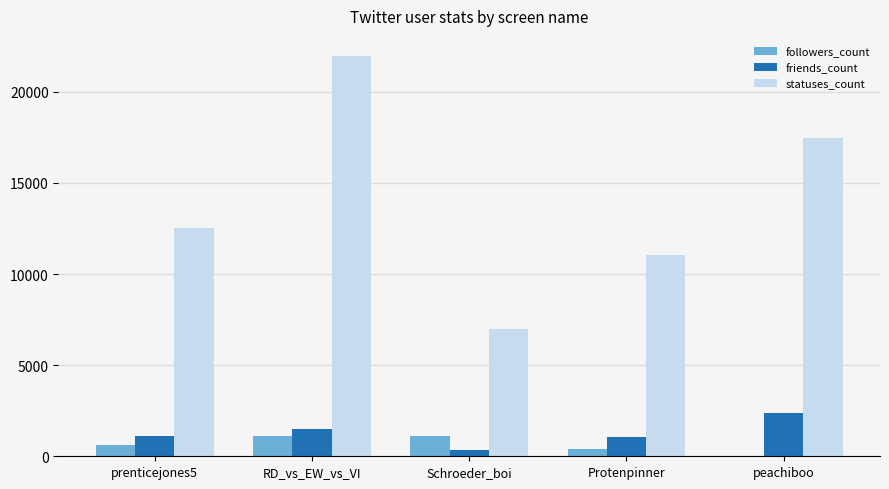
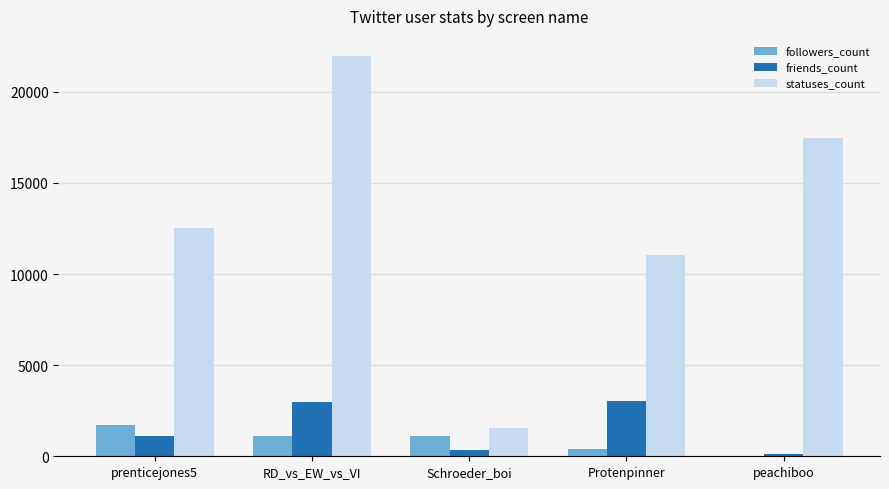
  {
    "followers_count": {
-     "prenticejones5": 600,
+     "prenticejones5": 1700,
      "RD_vs_EW_vs_VI": 1100,
      "Schroeder_boi": 1100,
      "Protenpinner": 400
    },
    "friends_count": {
      "prenticejones5": 1100,
-     "RD_vs_EW_vs_VI": 1500,
+     "RD_vs_EW_vs_VI": 3000,
      "Schroeder_boi": 300,
-     "Protenpinner": 1000,
-     "peachiboo": 2400
+     "Protenpinner": 3000,
+     "peachiboo": 100
    },
    "statuses_count": {
      "prenticejones5": 12500,
      "RD_vs_EW_vs_VI": 22000,
-     "Schroeder_boi": 7000,
+     "Schroeder_boi": 1600,
      "Protenpinner": 11000,
      "peachiboo": 17500
    }
  }
